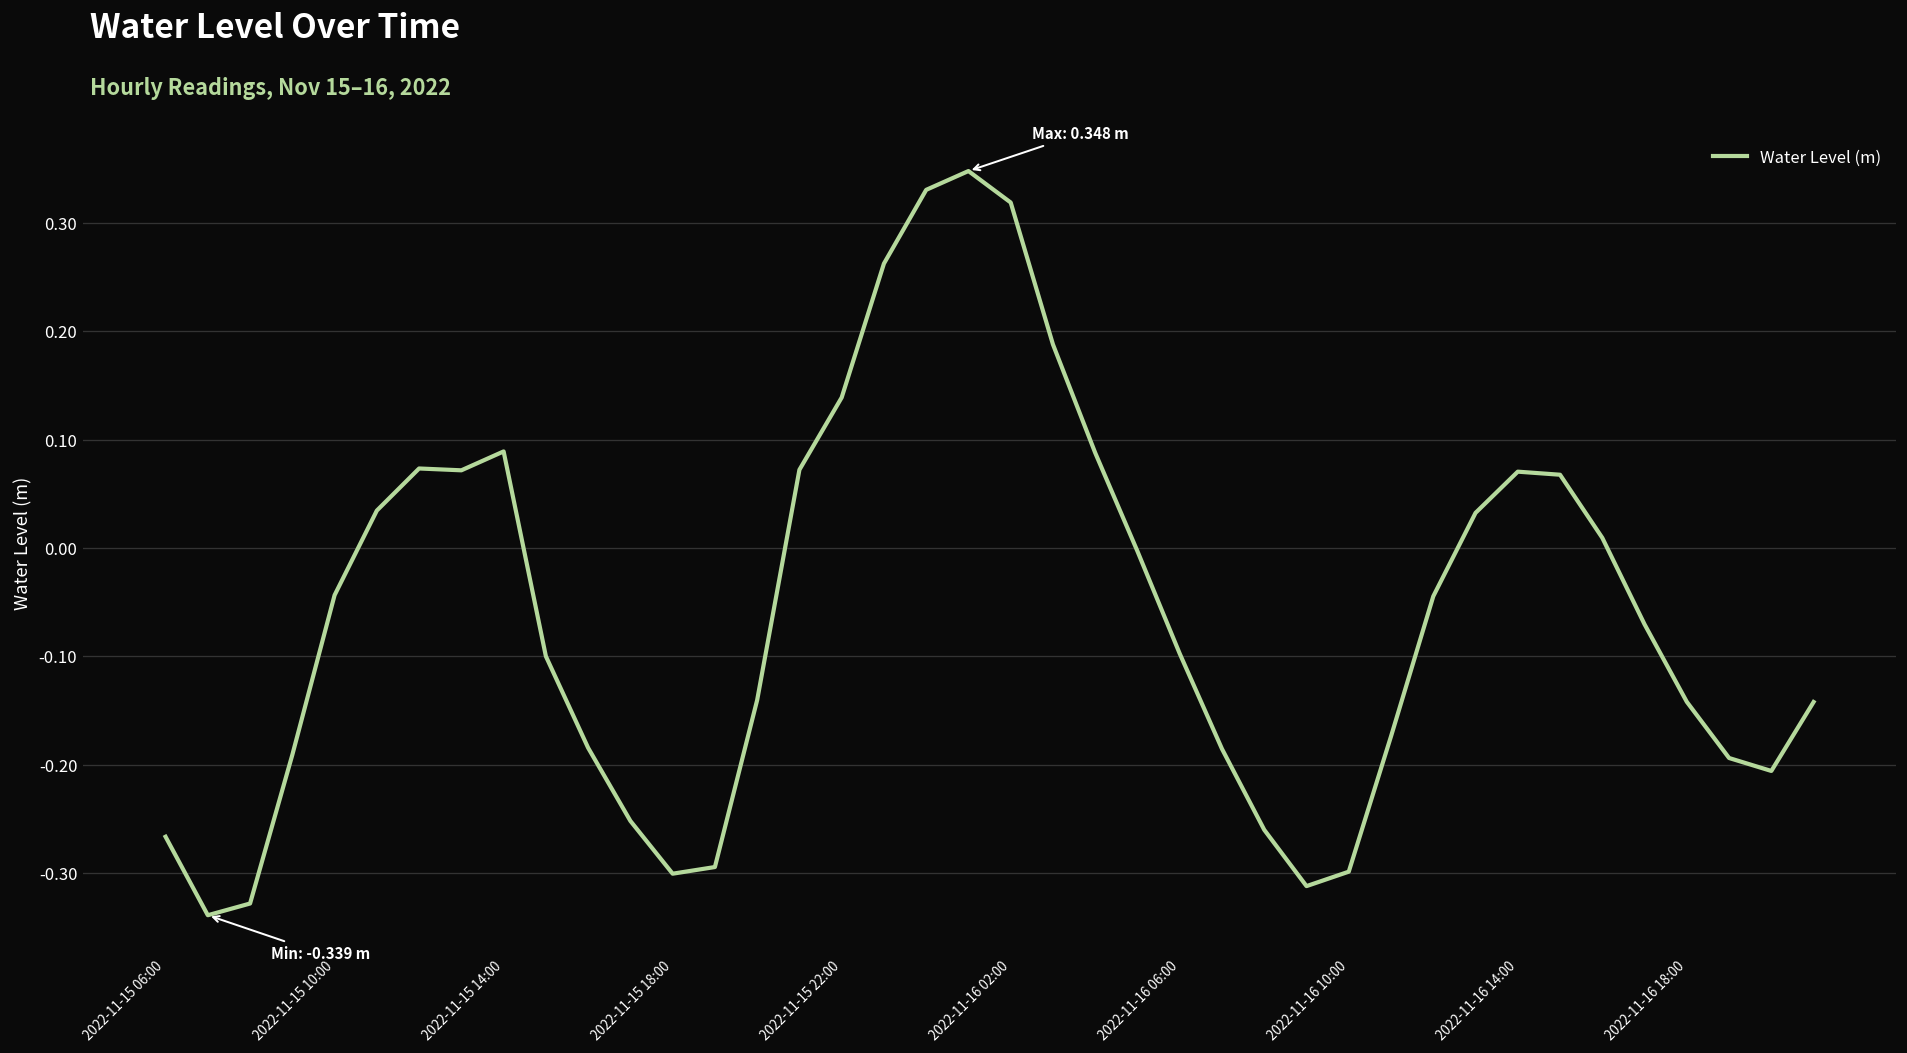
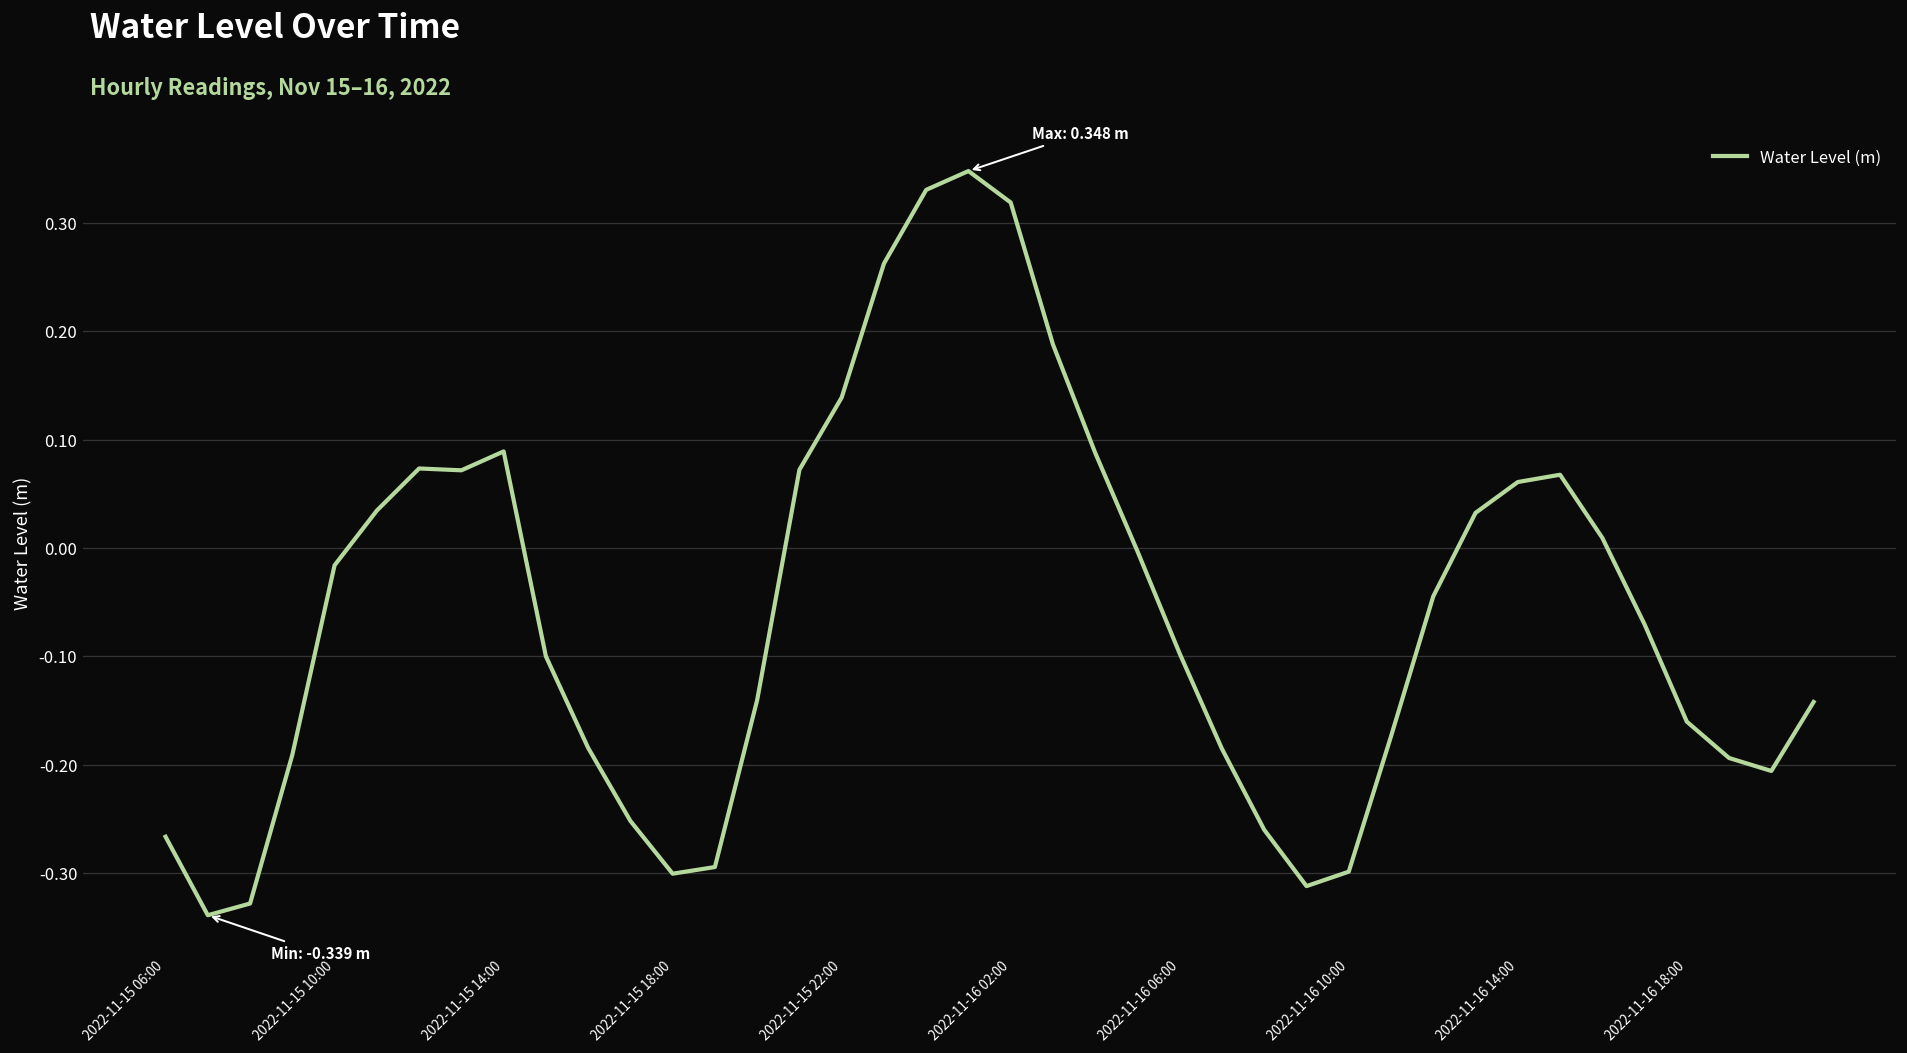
  {
    "2022-11-15 06:00": -0.27,
-   "2022-11-15 10:00": -0.04,
+   "2022-11-15 10:00": -0.02,
    "2022-11-15 14:00": 0.09,
    "2022-11-15 18:00": -0.30,
    "2022-11-15 22:00": 0.14,
    "2022-11-16 02:00": 0.32,
    "2022-11-16 06:00": -0.10,
    "2022-11-16 10:00": -0.30,
-   "2022-11-16 14:00": 0.07,
-   "2022-11-16 18:00": -0.14
+   "2022-11-16 14:00": 0.06,
+   "2022-11-16 18:00": -0.16
  }
